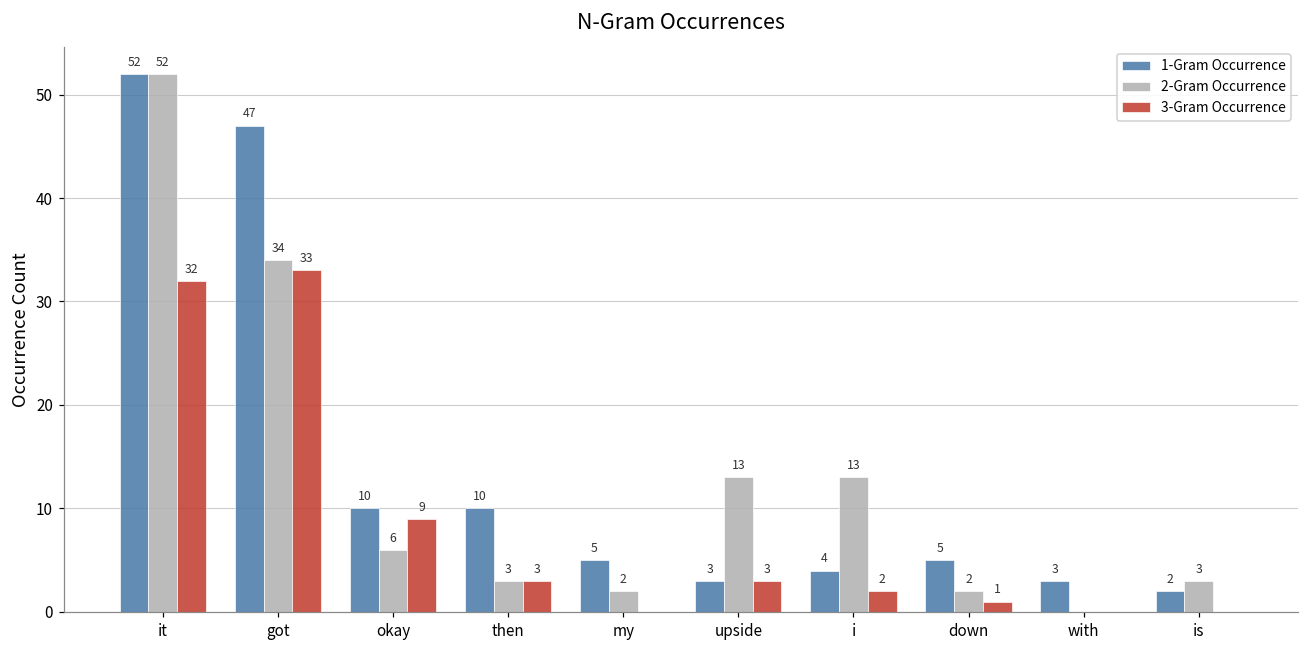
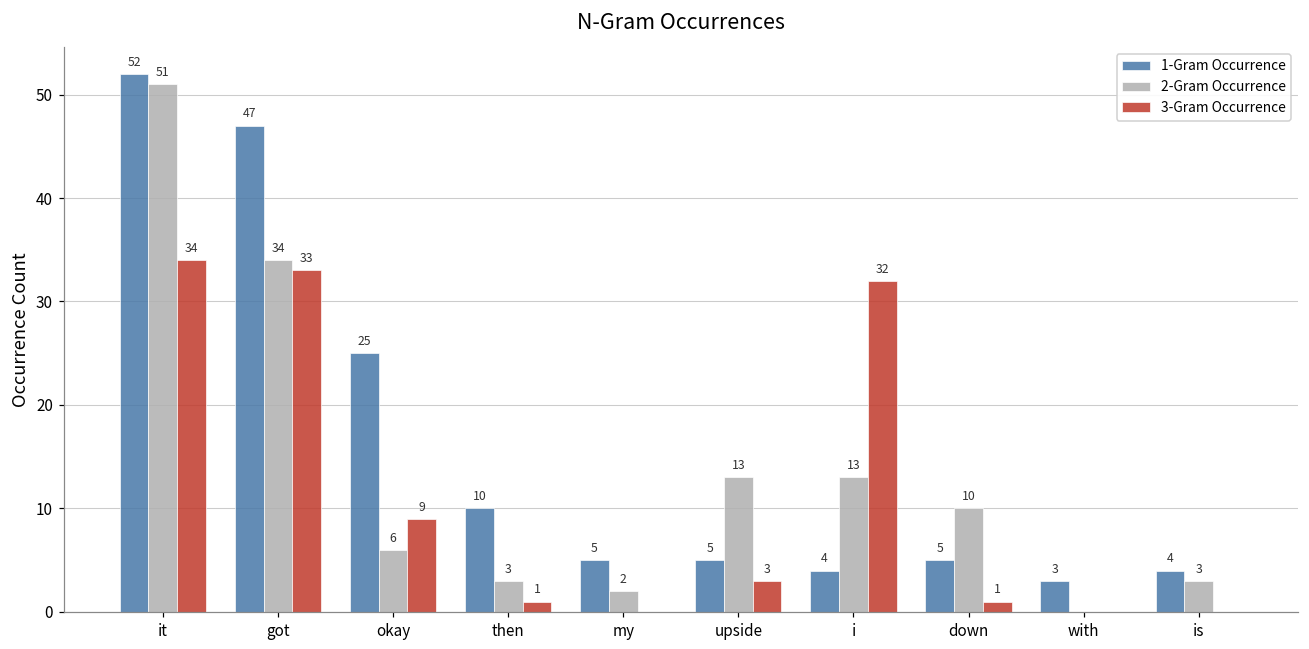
  {
    "1-Gram Occurrence": {
      "it": 52,
      "got": 47,
-     "okay": 10,
+     "okay": 25,
      "then": 10,
      "my": 5,
-     "upside": 3,
+     "upside": 5,
      "i": 4,
      "down": 5,
      "with": 3,
-     "is": 2
+     "is": 4
    },
    "2-Gram Occurrence": {
-     "it": 52,
+     "it": 51,
      "got": 34,
      "okay": 6,
      "then": 3,
      "my": 2,
      "upside": 13,
      "i": 13,
-     "down": 2,
+     "down": 10,
      "is": 3
    },
    "3-Gram Occurrence": {
-     "it": 32,
+     "it": 34,
      "got": 33,
      "okay": 9,
-     "then": 3,
+     "then": 1,
      "upside": 3,
-     "i": 2,
+     "i": 32,
      "down": 1
    }
  }
